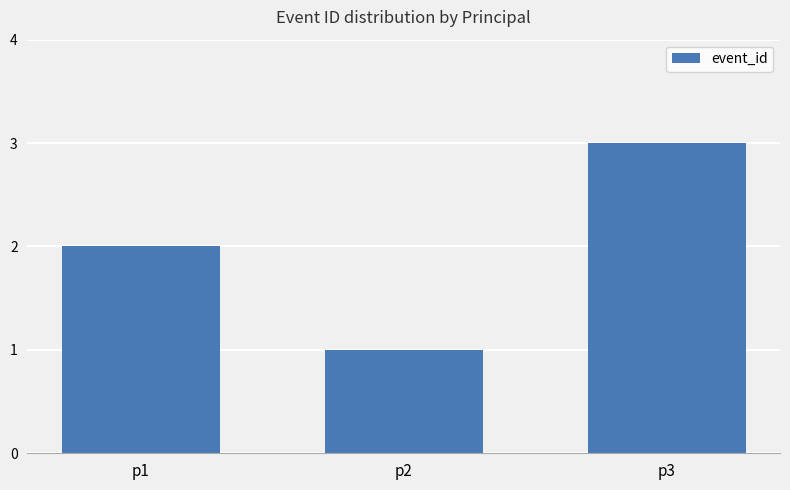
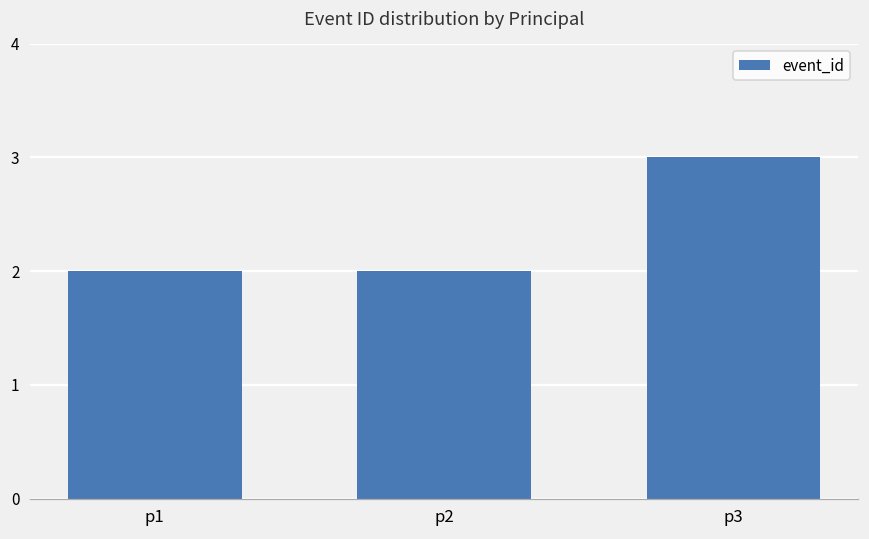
  {
    "p1": 2,
-   "p2": 1,
+   "p2": 2,
    "p3": 3
  }
